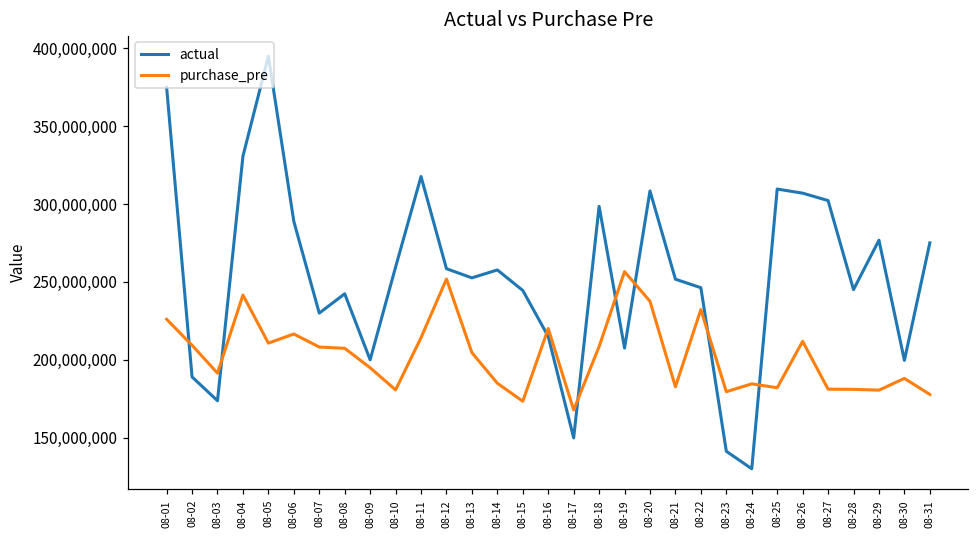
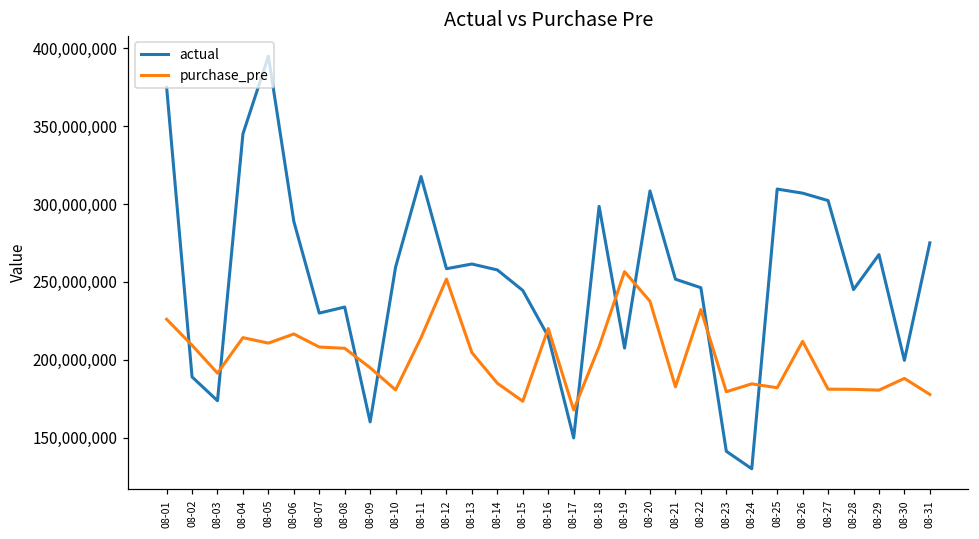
  {
    "actual": {
      "08-02": "189,000,000",
      "08-03": "174,000,000",
-     "08-04": "331,000,000",
+     "08-04": "345,000,000",
      "08-06": "289,000,000",
      "08-07": "230,000,000",
-     "08-08": "242,000,000",
-     "08-09": "200,000,000",
+     "08-08": "234,000,000",
+     "08-09": "160,000,000",
      "08-10": "260,000,000",
      "08-11": "318,000,000",
      "08-12": "258,000,000",
-     "08-13": "253,000,000",
+     "08-13": "262,000,000",
      "08-14": "258,000,000",
      "08-15": "245,000,000",
      "08-16": "215,000,000",
      "08-17": "150,000,000",
      "08-18": "298,000,000",
      "08-19": "208,000,000",
      "08-20": "308,000,000",
      "08-21": "252,000,000",
      "08-22": "246,000,000",
      "08-23": "141,000,000",
      "08-24": "130,000,000",
      "08-25": "310,000,000",
      "08-26": "307,000,000",
      "08-27": "302,000,000",
      "08-28": "245,000,000",
-     "08-29": "277,000,000",
+     "08-29": "268,000,000",
      "08-30": "200,000,000",
      "08-31": "275,000,000"
    },
    "purchase_pre": {
      "08-01": "226,000,000",
      "08-02": "209,000,000",
      "08-03": "192,000,000",
-     "08-04": "242,000,000",
+     "08-04": "214,000,000",
      "08-05": "211,000,000",
      "08-06": "217,000,000",
      "08-07": "208,000,000",
      "08-08": "207,000,000",
      "08-09": "195,000,000",
      "08-10": "181,000,000",
      "08-11": "214,000,000",
      "08-12": "252,000,000",
      "08-13": "205,000,000",
      "08-14": "185,000,000",
      "08-15": "173,000,000",
      "08-16": "220,000,000",
      "08-17": "168,000,000",
      "08-18": "209,000,000",
      "08-19": "257,000,000",
      "08-20": "238,000,000",
      "08-21": "183,000,000",
      "08-22": "232,000,000",
      "08-23": "180,000,000",
      "08-24": "185,000,000",
      "08-25": "182,000,000",
      "08-26": "212,000,000",
      "08-27": "181,000,000",
      "08-28": "181,000,000",
      "08-29": "181,000,000",
      "08-30": "188,000,000",
      "08-31": "178,000,000"
    }
  }
